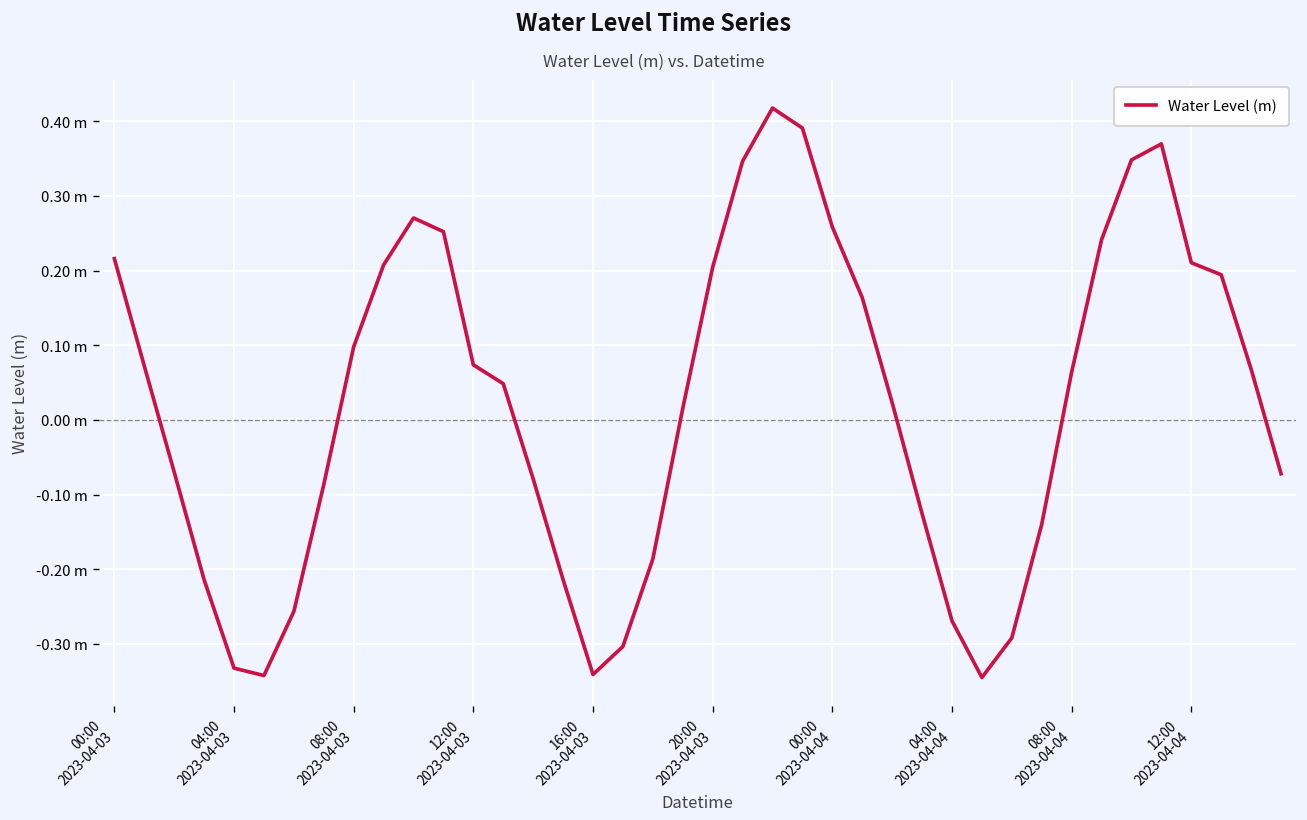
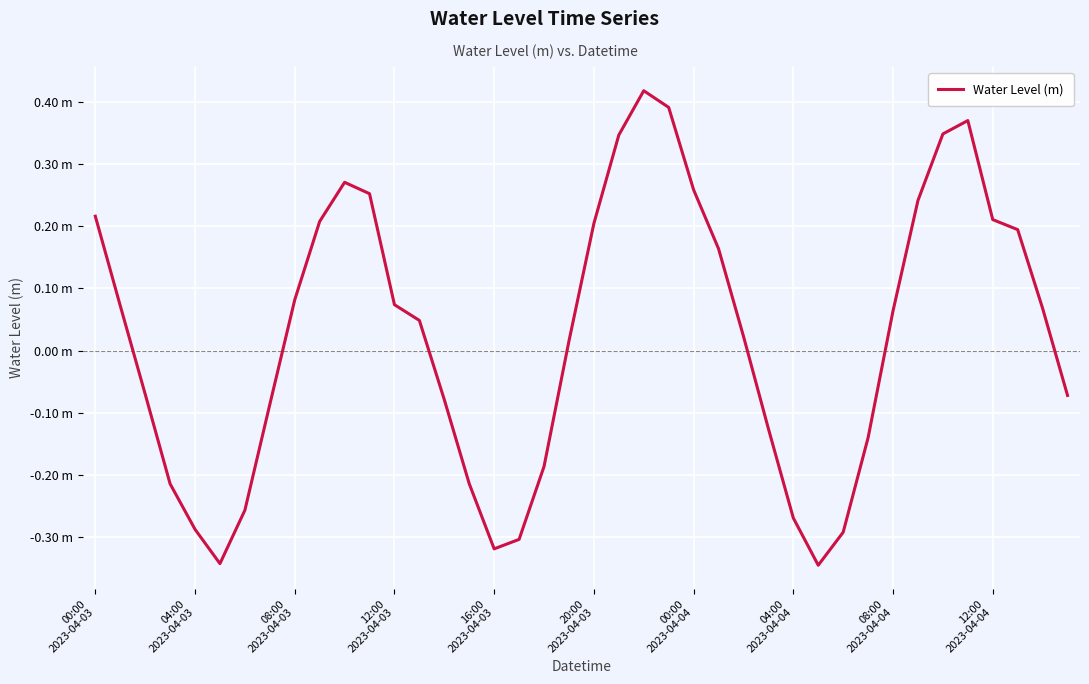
  {
    "00:00 2023-04-03": "0.22 m",
-   "04:00 2023-04-03": "-0.33 m",
-   "08:00 2023-04-03": "0.10 m",
+   "04:00 2023-04-03": "-0.29 m",
+   "08:00 2023-04-03": "0.08 m",
    "12:00 2023-04-03": "0.07 m",
-   "16:00 2023-04-03": "-0.34 m",
+   "16:00 2023-04-03": "-0.32 m",
    "20:00 2023-04-03": "0.20 m",
    "00:00 2023-04-04": "0.26 m",
    "04:00 2023-04-04": "-0.27 m",
    "08:00 2023-04-04": "0.06 m",
    "12:00 2023-04-04": "0.21 m"
  }
